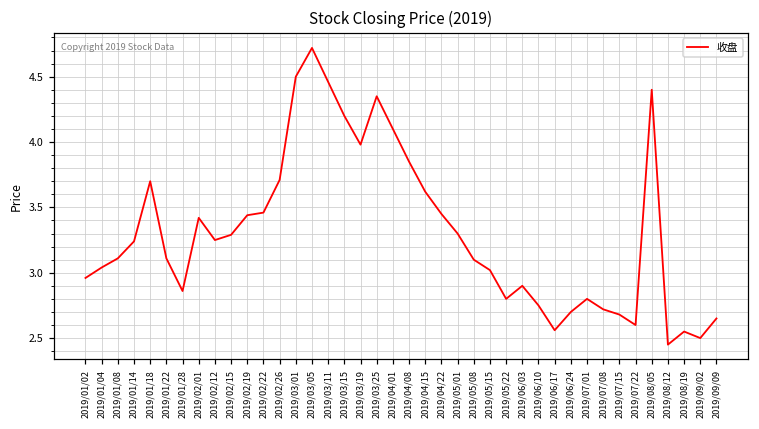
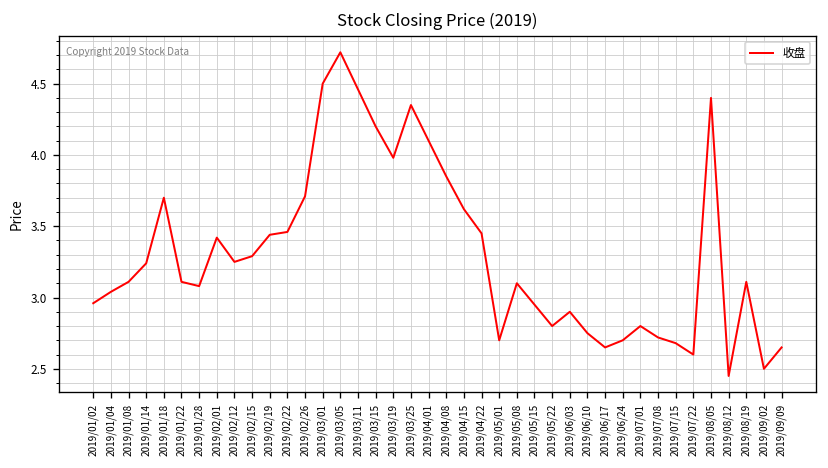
  {
    "2019/01/02": 2.96,
    "2019/01/04": 3.04,
    "2019/01/08": 3.11,
    "2019/01/14": 3.24,
    "2019/01/18": 3.70,
    "2019/01/22": 3.11,
-   "2019/01/28": 2.86,
+   "2019/01/28": 3.08,
    "2019/02/01": 3.42,
    "2019/02/12": 3.25,
    "2019/02/15": 3.29,
    "2019/02/19": 3.44,
    "2019/02/22": 3.46,
    "2019/02/26": 3.71,
    "2019/03/01": 4.50,
    "2019/03/05": 4.72,
    "2019/03/11": 4.46,
    "2019/03/15": 4.20,
    "2019/03/19": 3.98,
    "2019/03/25": 4.35,
    "2019/04/01": 4.10,
    "2019/04/08": 3.85,
    "2019/04/15": 3.62,
    "2019/04/22": 3.45,
-   "2019/05/01": 3.3,
+   "2019/05/01": 2.7,
    "2019/05/08": 3.10,
-   "2019/05/15": 3.02,
+   "2019/05/15": 2.95,
    "2019/05/22": 2.80,
    "2019/06/03": 2.90,
    "2019/06/10": 2.75,
-   "2019/06/17": 2.56,
+   "2019/06/17": 2.65,
    "2019/06/24": 2.70,
    "2019/07/01": 2.80,
    "2019/07/08": 2.72,
    "2019/07/15": 2.68,
    "2019/07/22": 2.60,
    "2019/08/05": 4.40,
    "2019/08/12": 2.45,
-   "2019/08/19": 2.55,
+   "2019/08/19": 3.11,
    "2019/09/02": 2.50,
    "2019/09/09": 2.65
  }
